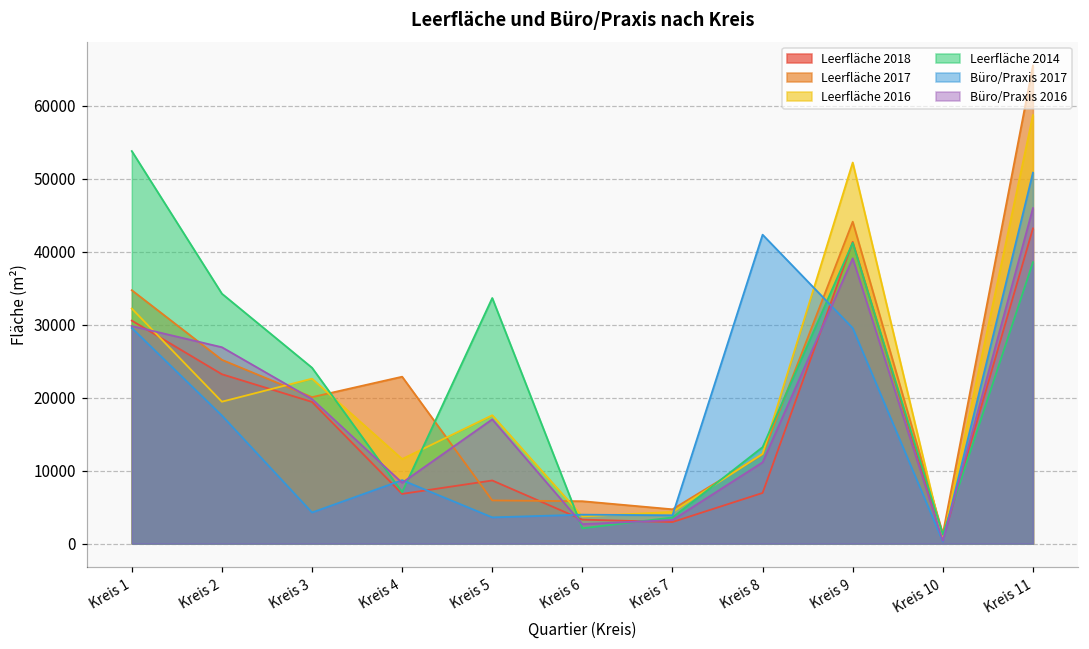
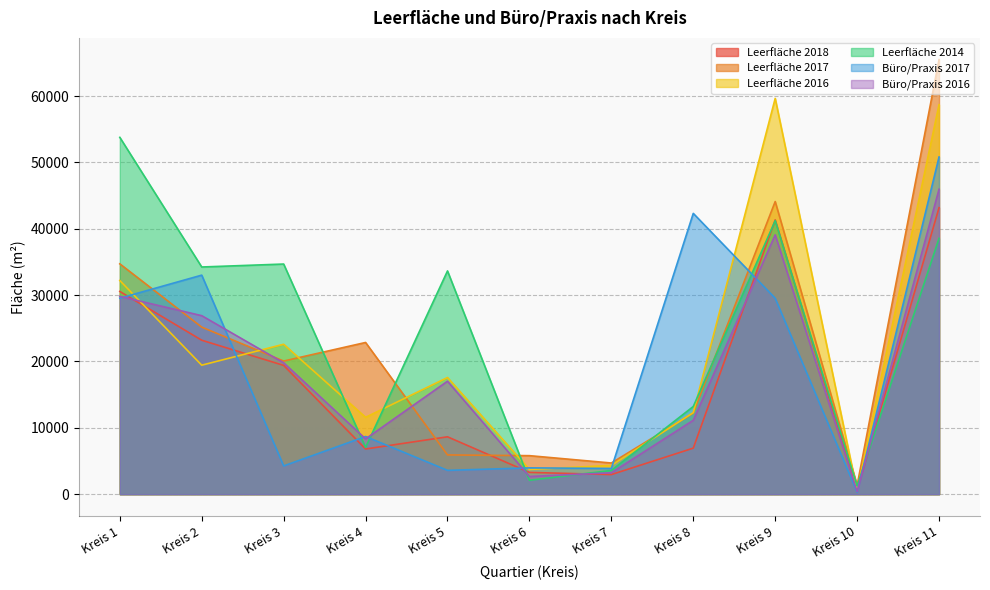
  {
    "Leerfläche 2016": {
      "Kreis 1": 32000,
      "Kreis 2": 19000,
      "Kreis 3": 23000,
      "Kreis 4": 12000,
      "Kreis 5": 18000,
-     "Kreis 9": 52000,
+     "Kreis 9": 60000,
      "Kreis 11": 59000
    },
    "Leerfläche 2014": {
      "Kreis 1": 54000,
      "Kreis 2": 34000,
-     "Kreis 3": 24000,
+     "Kreis 3": 35000,
      "Kreis 5": 34000,
      "Kreis 6": 2000,
      "Kreis 8": 13000,
      "Kreis 11": 39000
    },
    "Büro/Praxis 2017": {
-     "Kreis 2": 18000,
+     "Kreis 2": 33000,
      "Kreis 3": 4000,
      "Kreis 5": 4000,
      "Kreis 8": 42000,
      "Kreis 9": 30000,
      "Kreis 11": 51000
    },
    "Büro/Praxis 2016": {
      "Kreis 2": 27000,
      "Kreis 5": 17000,
      "Kreis 6": 3000,
      "Kreis 8": 11000,
      "Kreis 9": 39000,
      "Kreis 11": 46000
    }
  }
